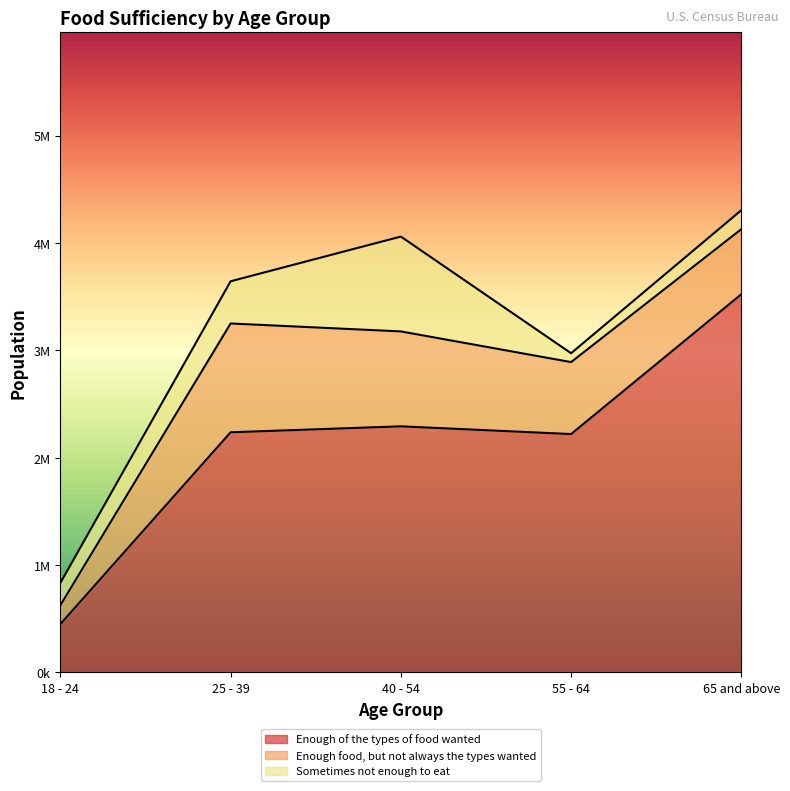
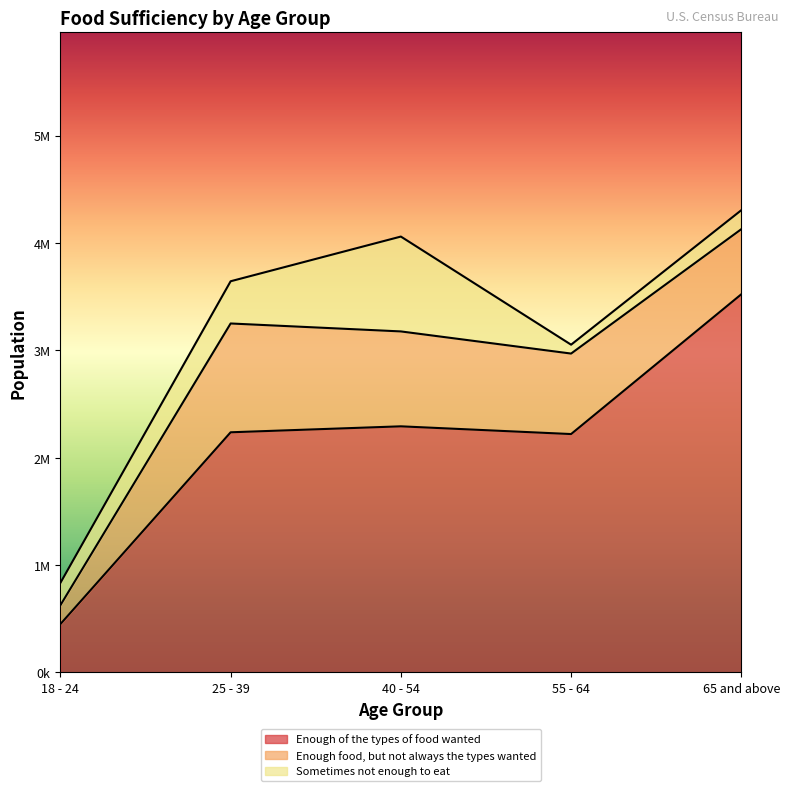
  {
    "Enough of the types of food wanted": {
      "18 - 24": 450000,
      "25 - 39": 2240000,
      "40 - 54": 2290000,
      "55 - 64": 2220000,
      "65 and above": 3520000
    },
    "Enough food, but not always the types wanted": {
      "18 - 24": 180000,
      "25 - 39": 1010000,
      "40 - 54": 880000,
-     "55 - 64": 670000,
+     "55 - 64": 750000,
      "65 and above": 610000
    },
    "Sometimes not enough to eat": {
      "18 - 24": 210000,
      "25 - 39": 390000,
      "40 - 54": 880000,
      "55 - 64": 80000,
      "65 and above": 180000
    }
  }
